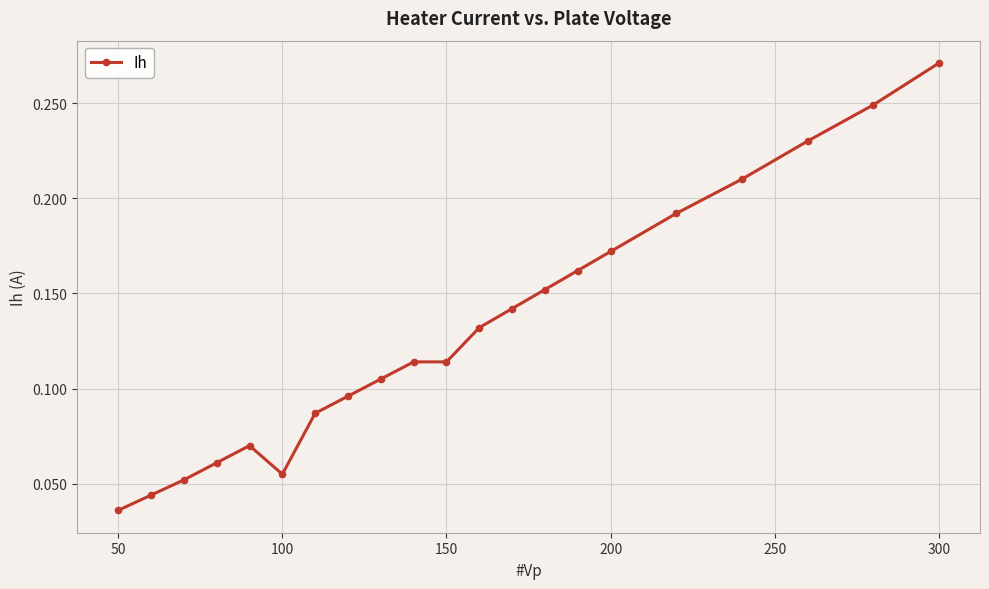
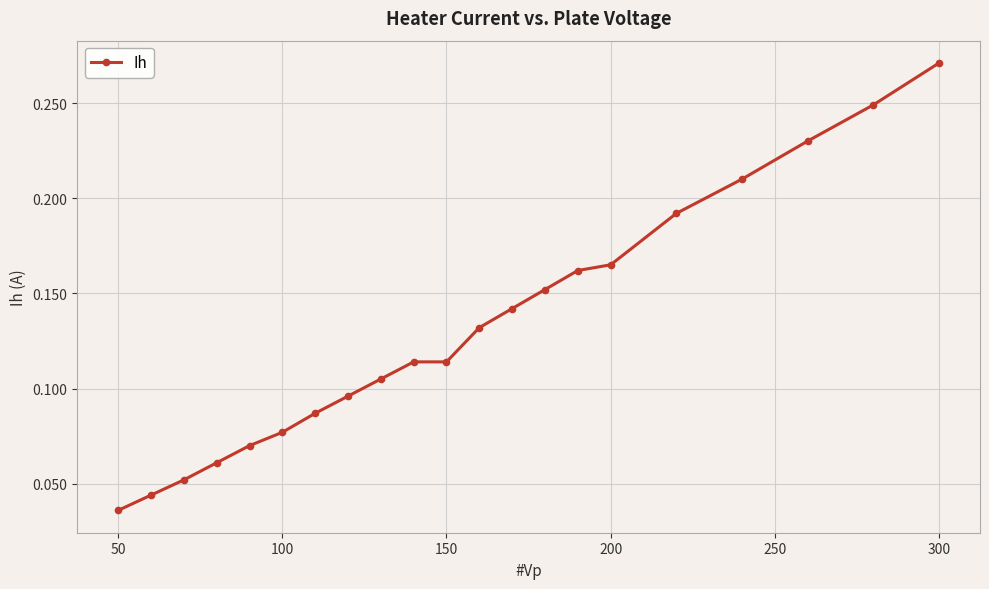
  {
    "50": 0.036,
-   "100": 0.055,
+   "100": 0.077,
    "150": 0.114,
-   "200": 0.172,
+   "200": 0.165,
    "300": 0.271
  }
